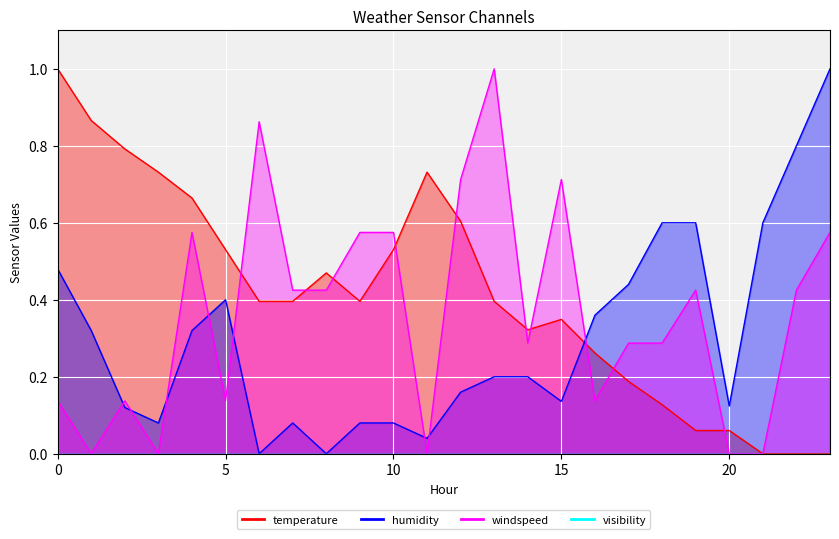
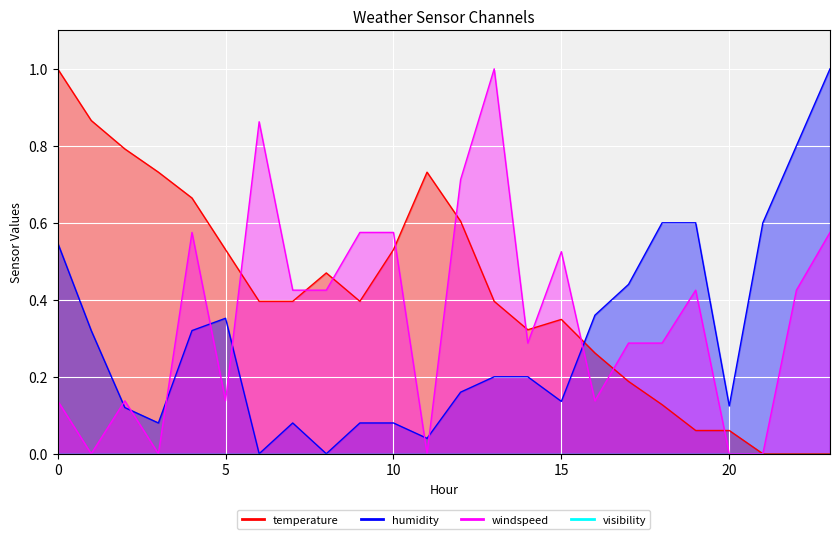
  {
    "temperature": {
      "0": 1.00,
      "5": 0.53,
      "10": 0.53,
      "15": 0.35,
      "20": 0.06
    },
    "humidity": {
-     "0": 0.48,
-     "5": 0.40,
+     "0": 0.55,
+     "5": 0.35,
      "10": 0.08,
      "15": 0.14,
      "20": 0.12
    },
    "windspeed": {
      "0": 0.14,
      "5": 0.14,
      "10": 0.58,
-     "15": 0.71
+     "15": 0.53
    },
    "visibility": {
      "0": 0.00,
      "5": 0.00,
      "10": 0.00,
      "15": 0.00
    }
  }
